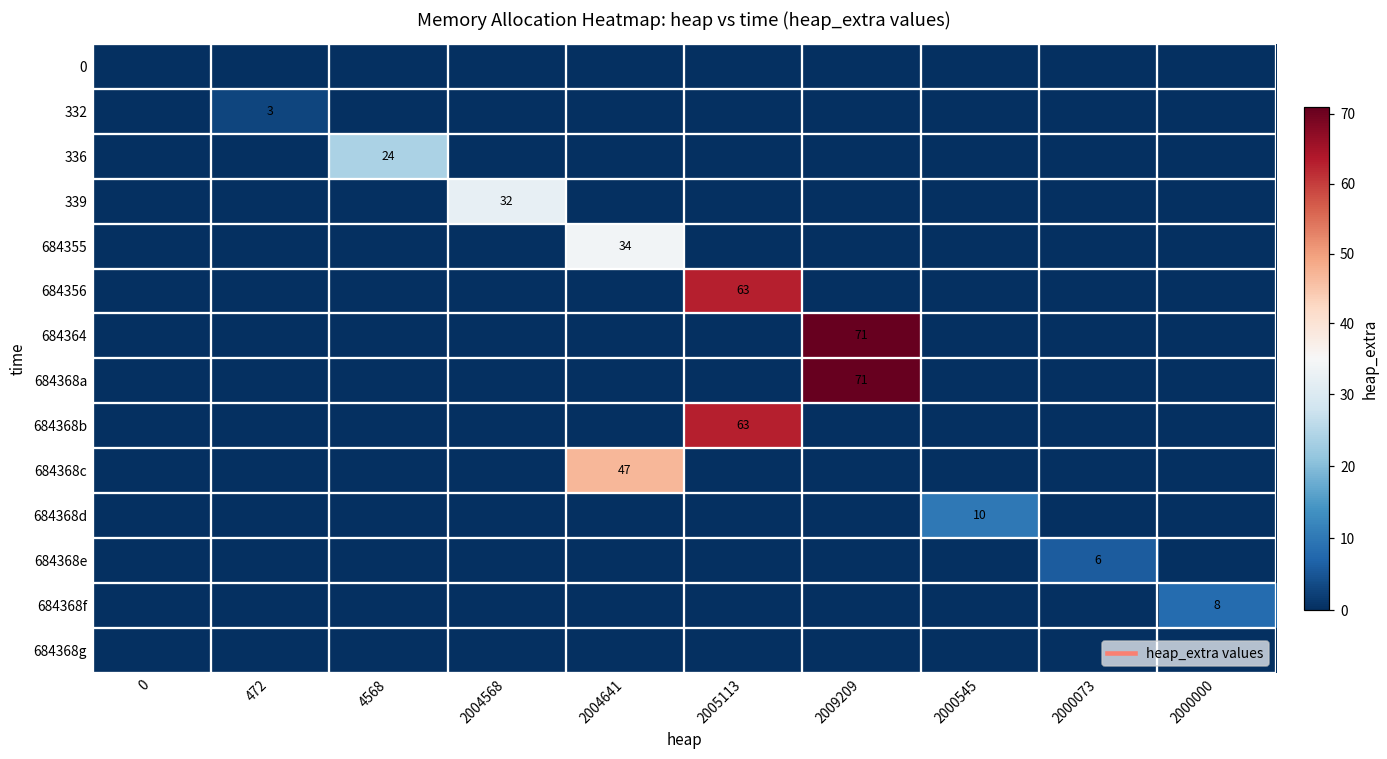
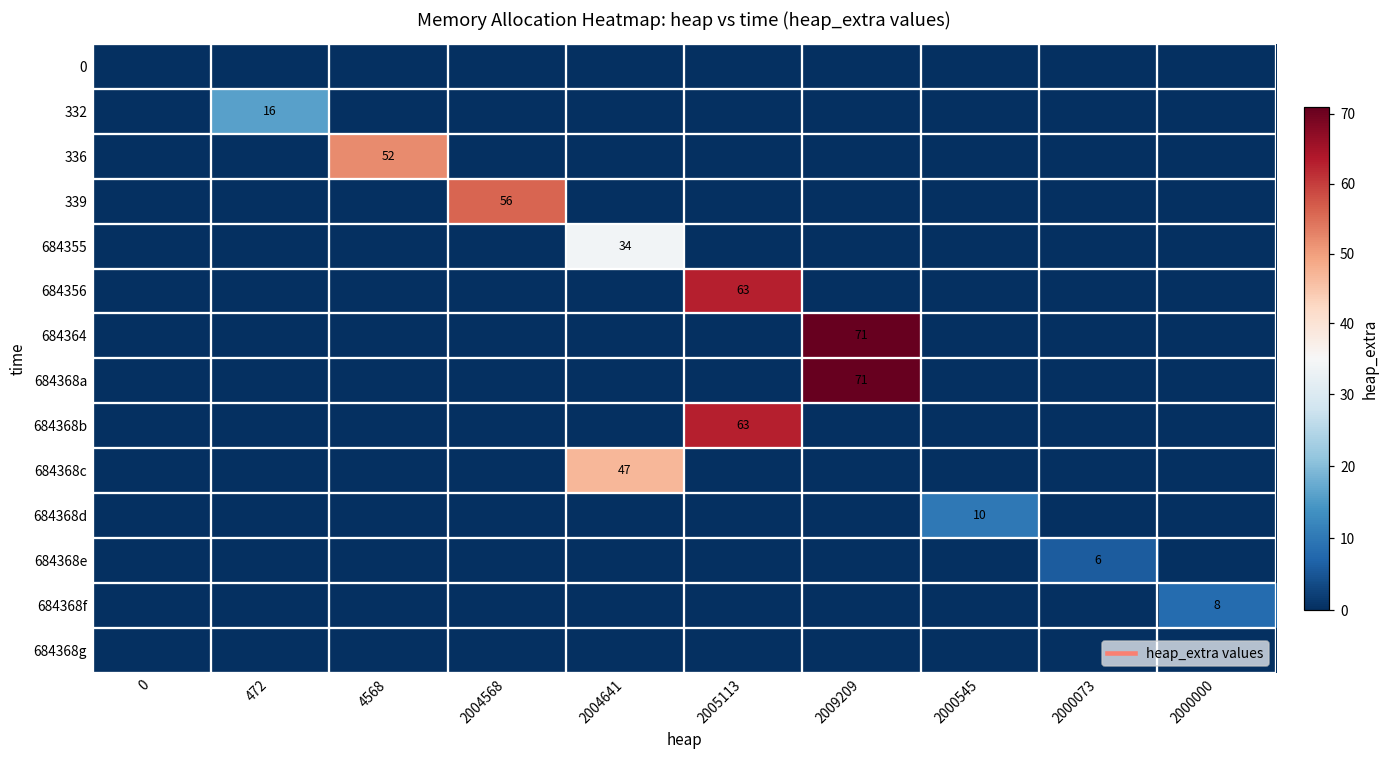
  {
    "332": {
-     "472": 3
+     "472": 16
    },
    "336": {
-     "4568": 24
+     "4568": 52
    },
    "339": {
-     "2004568": 32
+     "2004568": 56
    },
    "684355": {
      "2004641": 34
    },
    "684356": {
      "2005113": 63
    },
    "684364": {
      "2009209": 71
    },
    "684368a": {
      "2009209": 71
    },
    "684368b": {
      "2005113": 63
    },
    "684368c": {
      "2004641": 47
    },
    "684368d": {
      "2000545": 10
    },
    "684368e": {
      "2000073": 6
    },
    "684368f": {
      "2000000": 8
    }
  }
